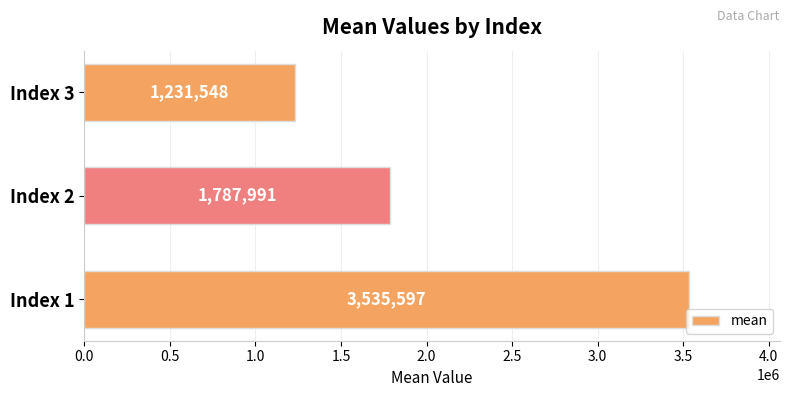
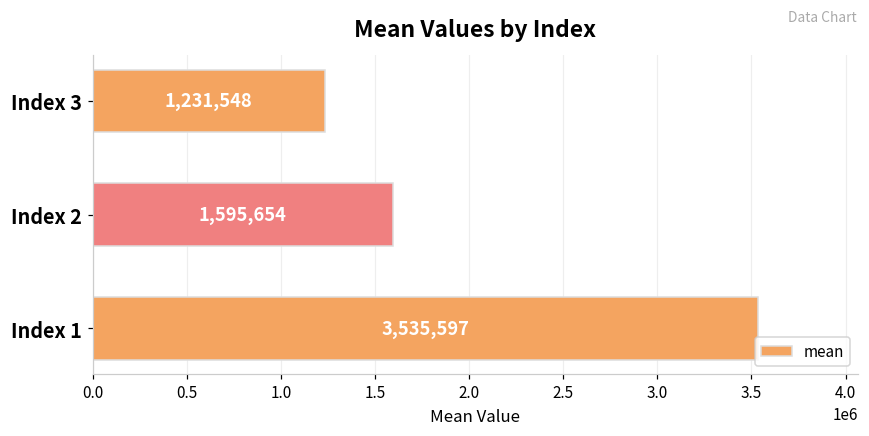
  {
    "Index 3": "1,231,548",
-   "Index 2": "1,787,991",
+   "Index 2": "1,595,654",
    "Index 1": "3,535,597"
  }
